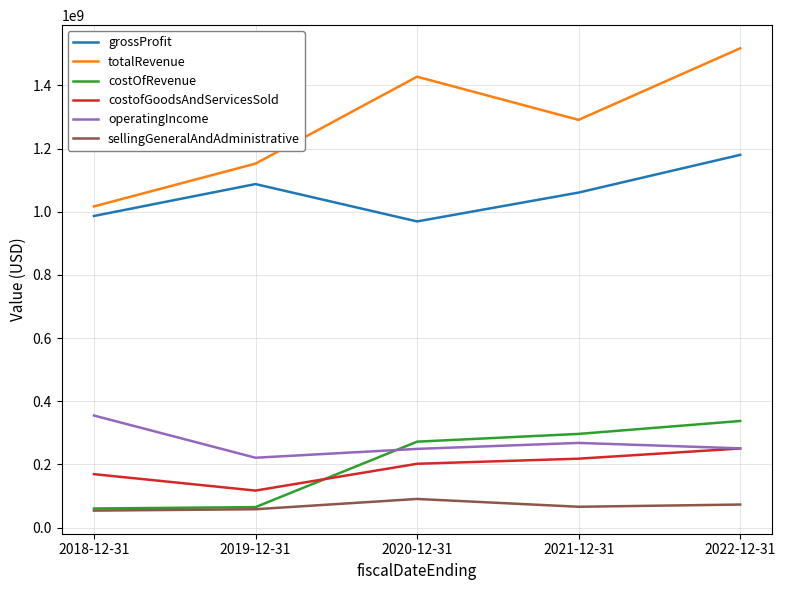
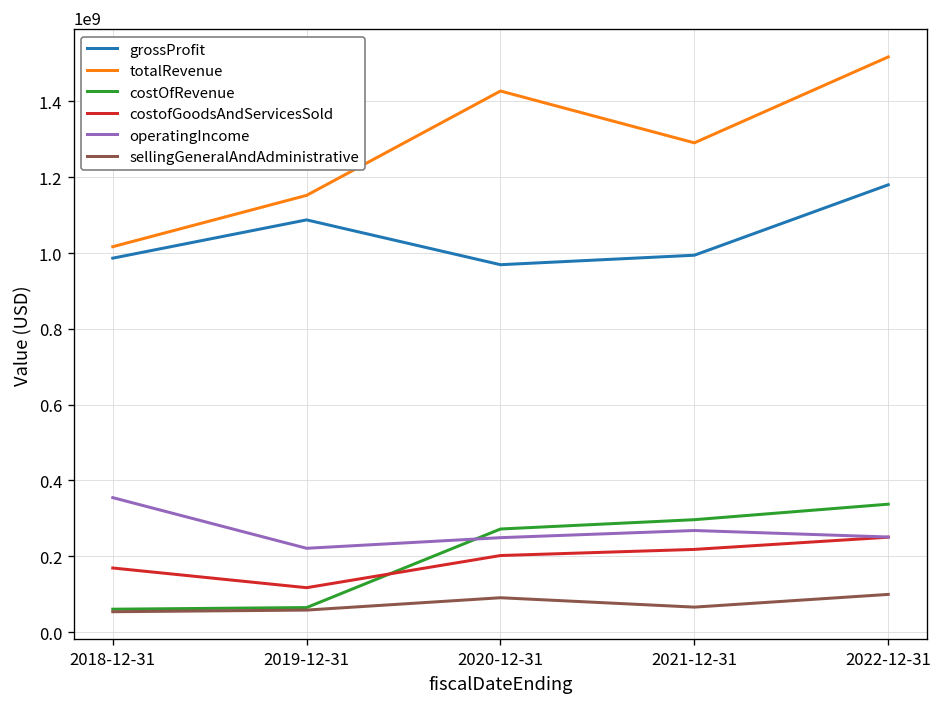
  {
    "grossProfit": {
      "2018-12-31": 990000000,
      "2019-12-31": 1090000000,
      "2020-12-31": 970000000,
-     "2021-12-31": 1060000000,
+     "2021-12-31": 990000000,
      "2022-12-31": 1180000000
    },
    "totalRevenue": {
      "2018-12-31": 1020000000,
      "2019-12-31": 1150000000,
      "2020-12-31": 1430000000,
      "2021-12-31": 1290000000,
      "2022-12-31": 1520000000
    },
    "costOfRevenue": {
      "2020-12-31": 270000000,
      "2021-12-31": 300000000,
      "2022-12-31": 340000000
    },
    "costofGoodsAndServicesSold": {
      "2018-12-31": 170000000,
      "2019-12-31": 120000000,
      "2020-12-31": 200000000,
      "2021-12-31": 220000000
    },
    "operatingIncome": {
      "2018-12-31": 350000000,
      "2019-12-31": 220000000,
      "2020-12-31": 250000000,
      "2021-12-31": 270000000
    },
    "sellingGeneralAndAdministrative": {
      "2020-12-31": 90000000,
      "2021-12-31": 70000000,
-     "2022-12-31": 70000000
+     "2022-12-31": 100000000
    }
  }
